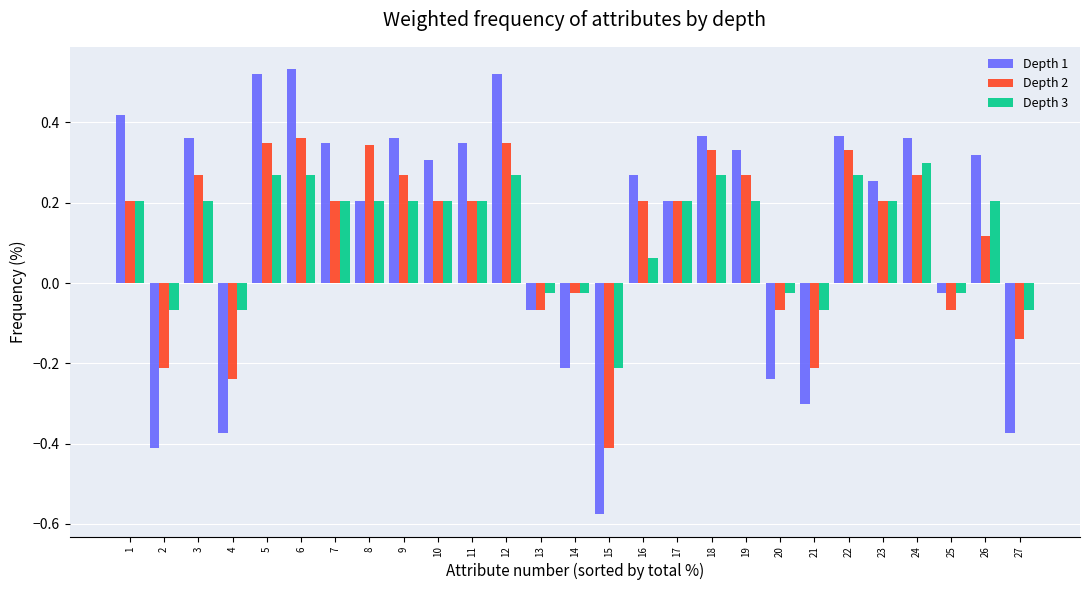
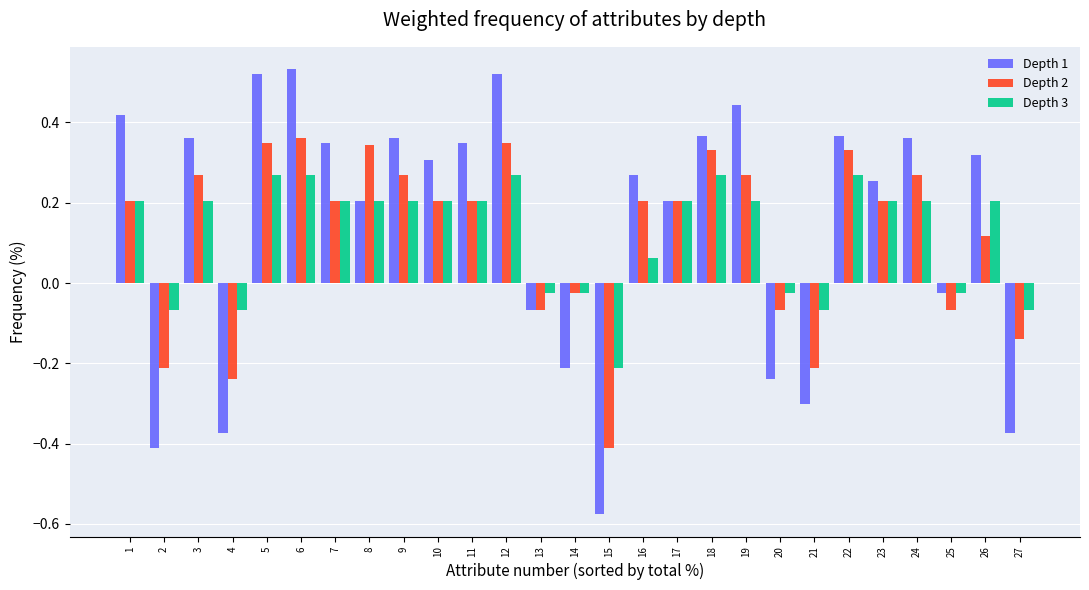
  {
    "Depth 1": {
      "1": 0.42,
      "2": -0.41,
      "3": 0.36,
      "4": -0.37,
      "5": 0.52,
      "6": 0.53,
      "7": 0.35,
      "8": 0.21,
      "9": 0.36,
      "10": 0.31,
      "11": 0.35,
      "12": 0.52,
      "13": -0.07,
      "14": -0.21,
      "15": -0.58,
      "16": 0.27,
      "17": 0.21,
      "18": 0.37,
-     "19": 0.33,
+     "19": 0.44,
      "20": -0.24,
      "21": -0.30,
      "22": 0.37,
      "23": 0.25,
      "24": 0.36,
      "25": -0.02,
      "26": 0.32,
      "27": -0.37
    },
    "Depth 2": {
      "1": 0.21,
      "2": -0.21,
      "3": 0.27,
      "4": -0.24,
      "5": 0.35,
      "6": 0.36,
      "7": 0.21,
      "8": 0.34,
      "9": 0.27,
      "10": 0.21,
      "11": 0.21,
      "12": 0.35,
      "13": -0.07,
      "14": -0.02,
      "15": -0.41,
      "16": 0.21,
      "17": 0.21,
      "18": 0.33,
      "19": 0.27,
      "20": -0.07,
      "21": -0.21,
      "22": 0.33,
      "23": 0.21,
      "24": 0.27,
      "25": -0.07,
      "26": 0.12,
      "27": -0.14
    },
    "Depth 3": {
      "1": 0.21,
      "2": -0.07,
      "3": 0.21,
      "4": -0.07,
      "5": 0.27,
      "6": 0.27,
      "7": 0.21,
      "8": 0.21,
      "9": 0.21,
      "10": 0.21,
      "11": 0.21,
      "12": 0.27,
      "13": -0.02,
      "14": -0.02,
      "15": -0.21,
      "16": 0.06,
      "17": 0.21,
      "18": 0.27,
      "19": 0.21,
      "20": -0.02,
      "21": -0.07,
      "22": 0.27,
      "23": 0.21,
-     "24": 0.30,
+     "24": 0.21,
      "25": -0.02,
      "26": 0.21,
      "27": -0.07
    }
  }
